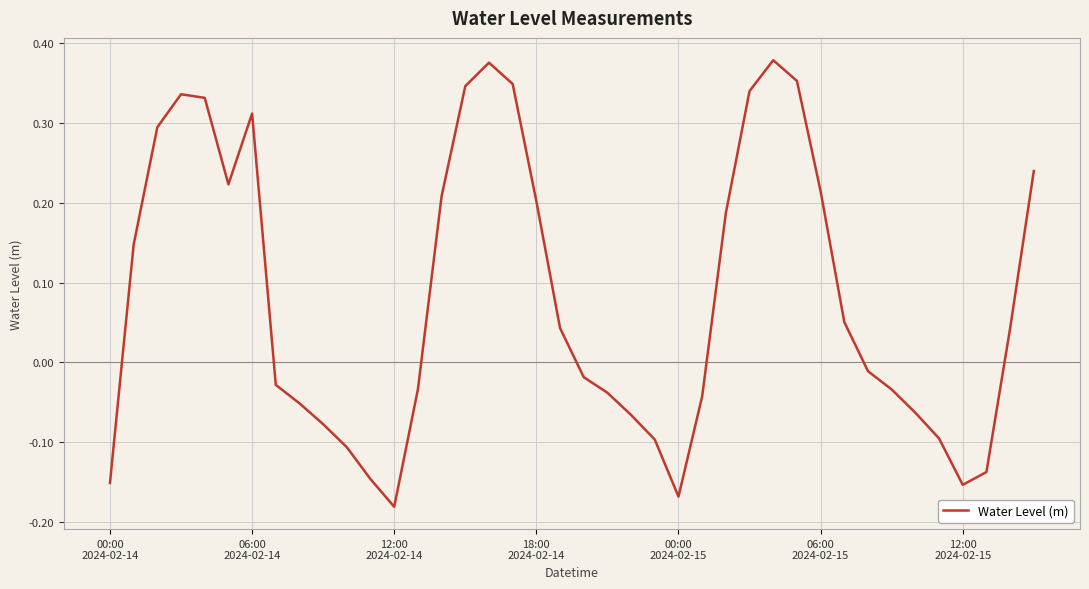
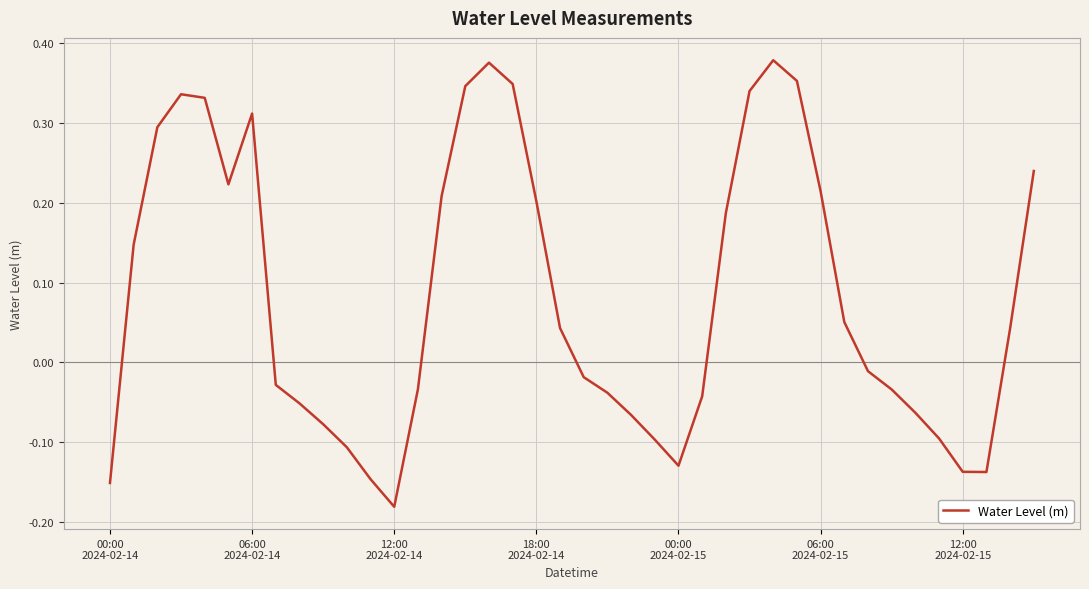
  {
    "00:00 2024-02-14": -0.15,
    "06:00 2024-02-14": 0.31,
    "12:00 2024-02-14": -0.18,
    "18:00 2024-02-14": 0.20,
-   "00:00 2024-02-15": -0.17,
+   "00:00 2024-02-15": -0.13,
    "06:00 2024-02-15": 0.21,
-   "12:00 2024-02-15": -0.15
+   "12:00 2024-02-15": -0.14
  }
